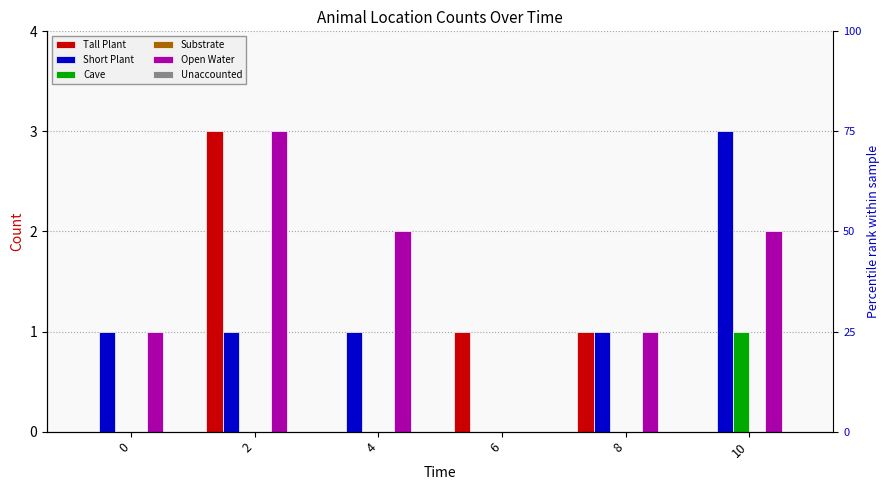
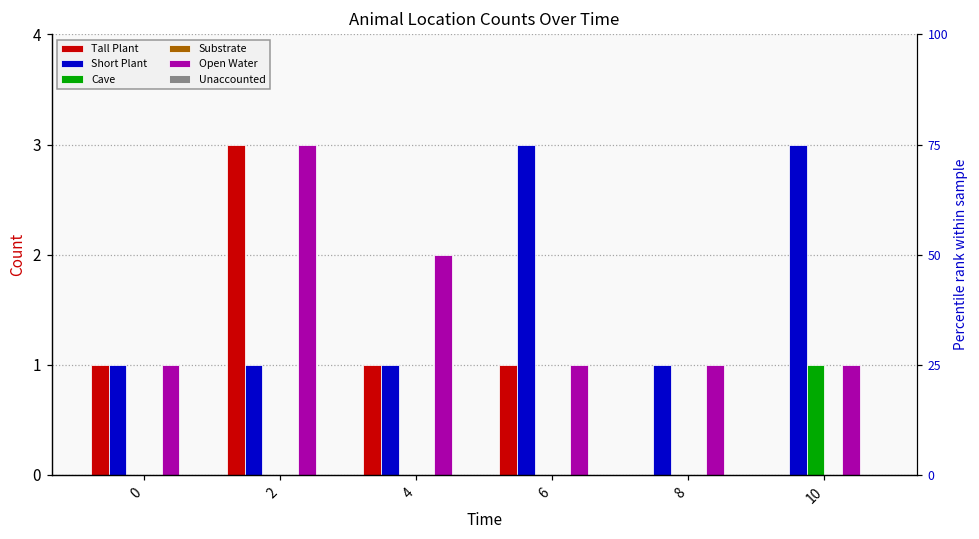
  {
    "Tall Plant": {
-     "0": 0,
+     "0": 1,
      "2": 3,
-     "4": 0,
+     "4": 1,
      "6": 1,
-     "8": 1,
+     "8": 0,
      "10": 0
    },
    "Short Plant": {
      "0": 1,
      "2": 1,
      "4": 1,
-     "6": 0,
+     "6": 3,
      "8": 1,
      "10": 3
    },
    "Cave": {
      "0": 0,
      "2": 0,
      "4": 0,
      "6": 0,
      "8": 0,
      "10": 1
    },
    "Substrate": {
      "0": 0,
      "2": 0,
      "4": 0,
      "6": 0,
      "8": 0,
      "10": 0
    },
    "Open Water": {
      "0": 1,
      "2": 3,
      "4": 2,
-     "6": 0,
+     "6": 1,
      "8": 1,
-     "10": 2
+     "10": 1
    },
    "Unaccounted": {
      "0": 0,
      "2": 0,
      "4": 0,
      "6": 0,
      "8": 0,
      "10": 0
    }
  }
